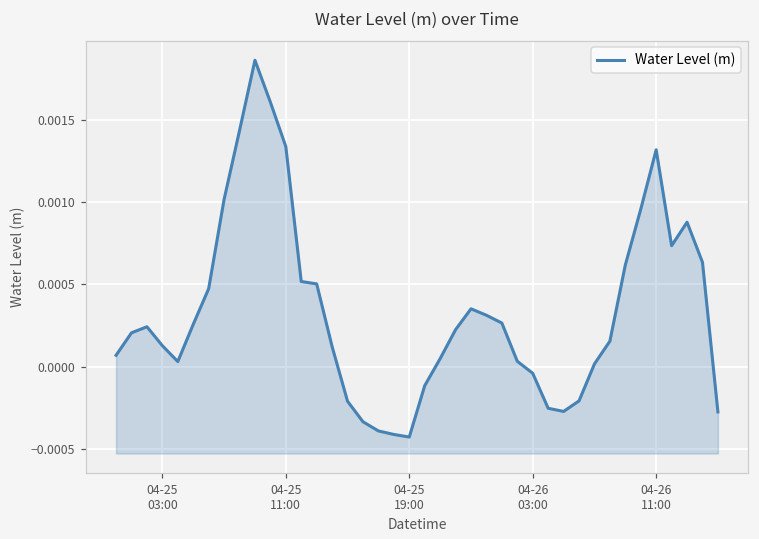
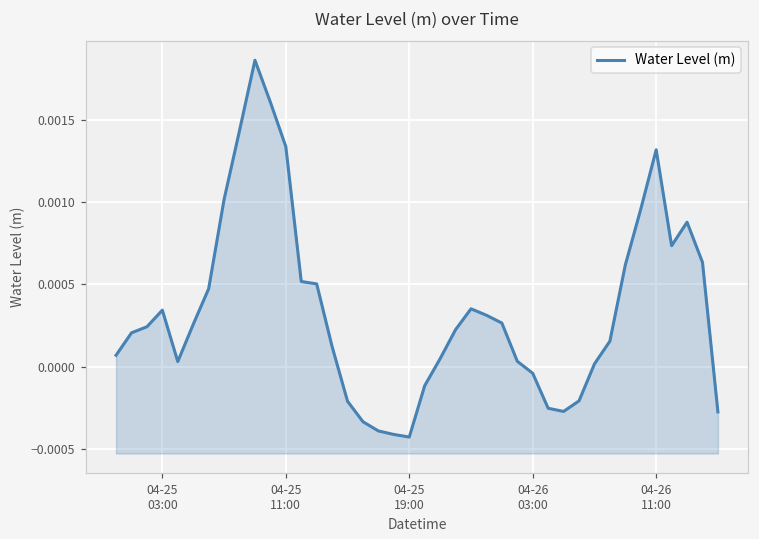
  {
-   "04-25 03:00": 0.00013,
+   "04-25 03:00": 0.00034,
    "04-25 11:00": 0.00134,
    "04-25 19:00": -0.00043,
    "04-26 03:00": -0.00004,
    "04-26 11:00": 0.00132
  }
